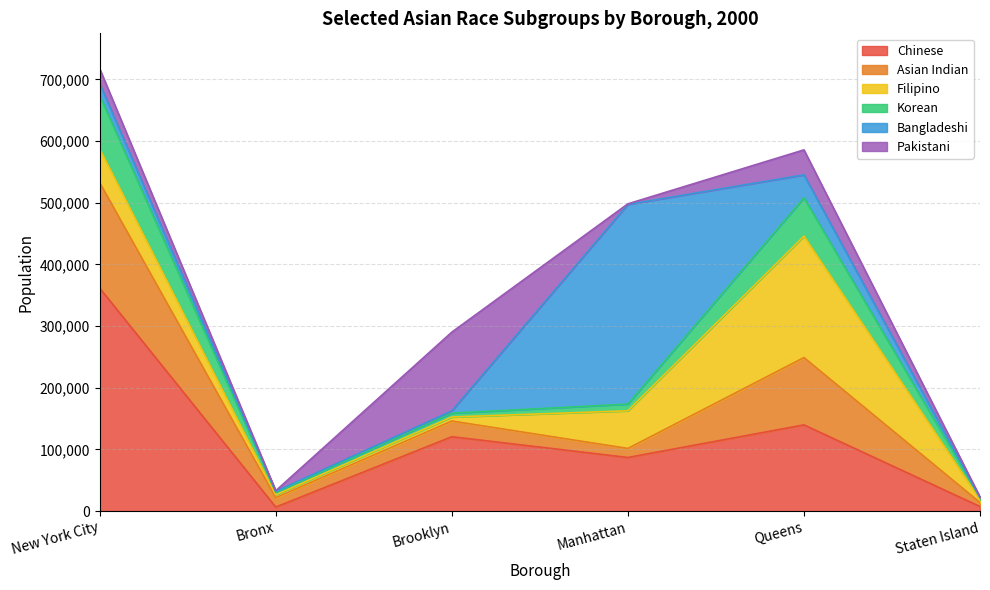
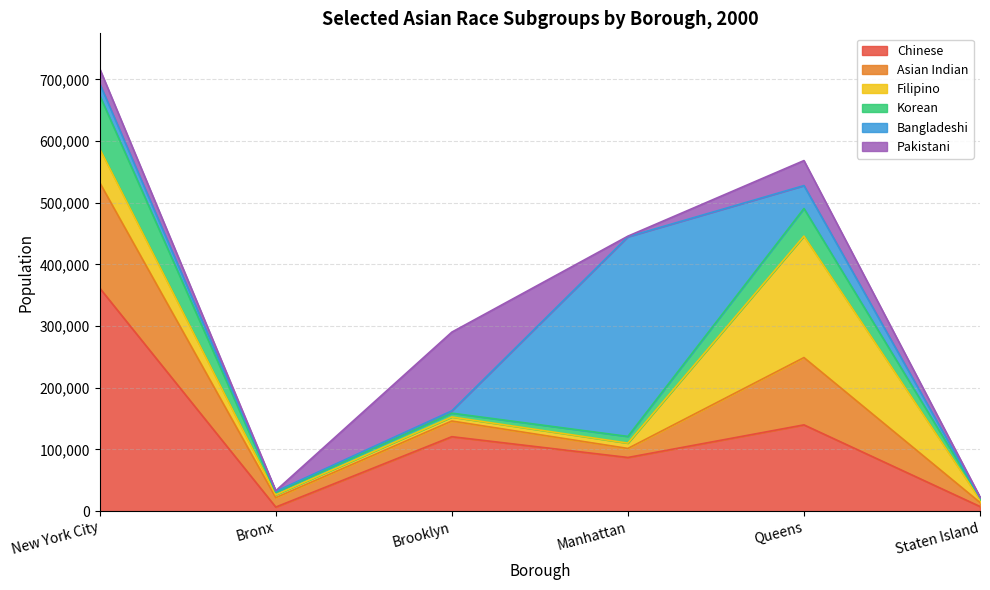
  {
    "Filipino": {
      "New York City": "50,000",
      "Brooklyn": "10,000",
-     "Manhattan": "60,000",
+     "Manhattan": "10,000",
      "Queens": "200,000"
    },
    "Korean": {
      "New York City": "90,000",
      "Manhattan": "10,000",
-     "Queens": "60,000"
+     "Queens": "40,000"
    },
    "Bangladeshi": {
      "New York City": "20,000",
      "Queens": "40,000"
    },
    "Pakistani": {
      "New York City": "20,000",
      "Brooklyn": "130,000",
      "Queens": "40,000"
    }
  }
